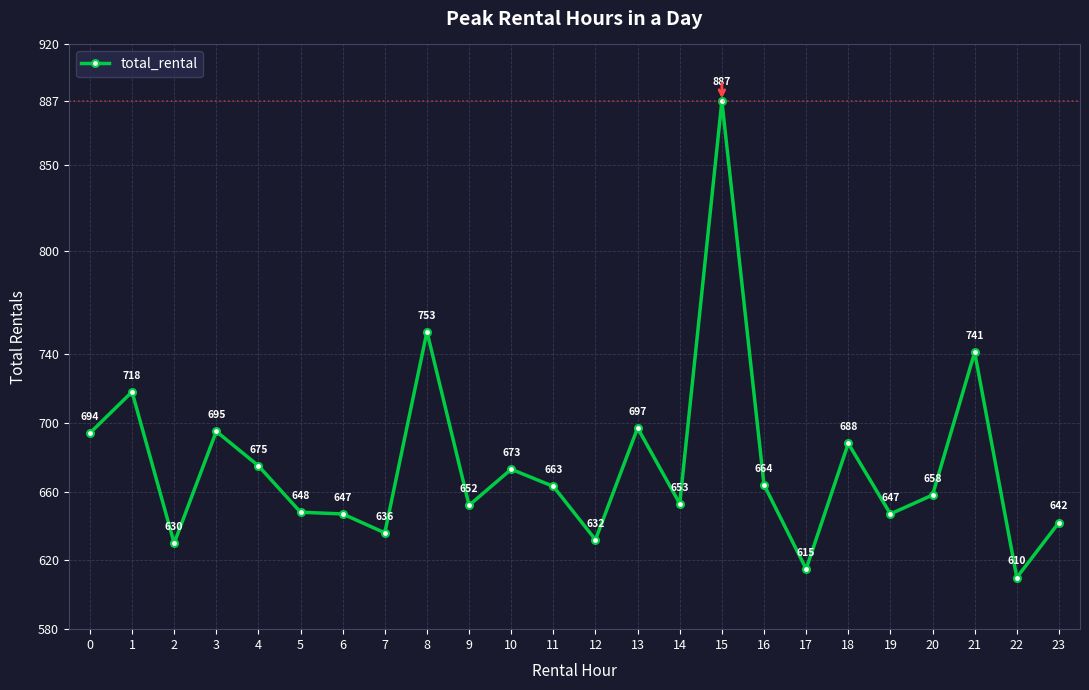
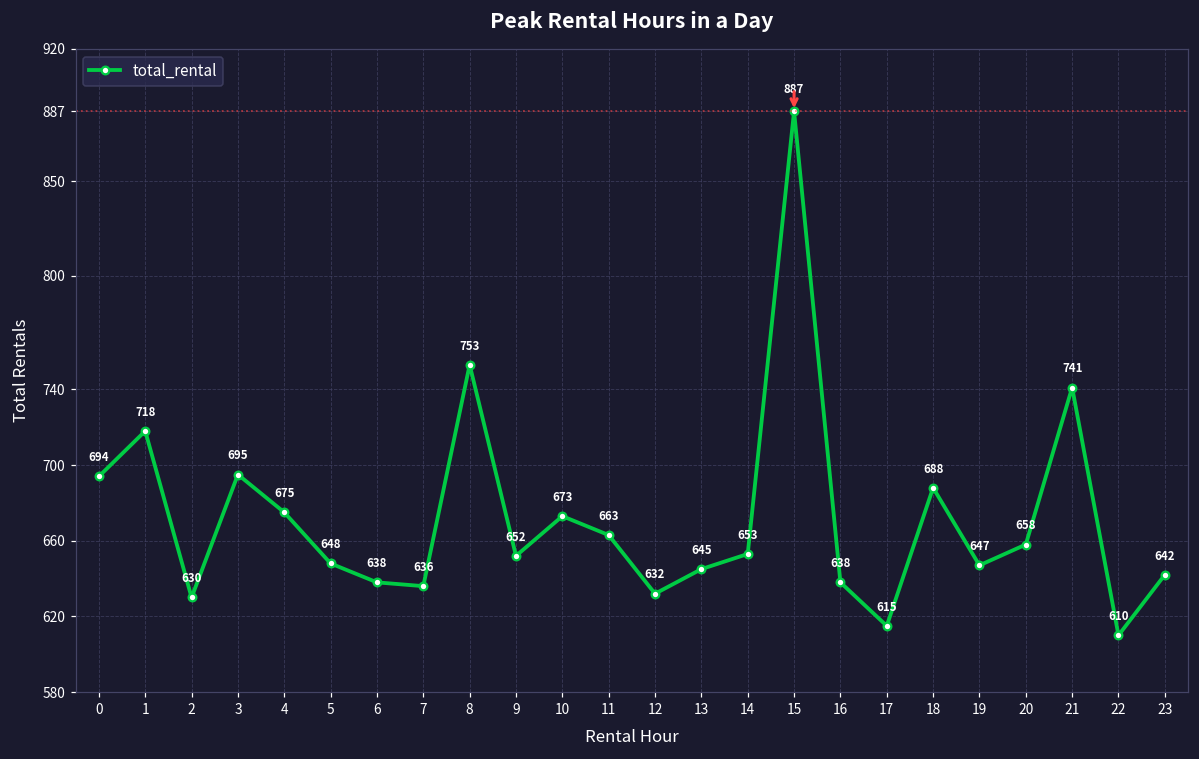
  {
    "0": 694,
    "1": 718,
    "2": 630,
    "3": 695,
    "4": 675,
    "5": 648,
-   "6": 647,
+   "6": 638,
    "7": 636,
    "8": 753,
    "9": 652,
    "10": 673,
    "11": 663,
    "12": 632,
-   "13": 697,
+   "13": 645,
    "14": 653,
    "15": 887,
-   "16": 664,
+   "16": 638,
    "17": 615,
    "18": 688,
    "19": 647,
    "20": 658,
    "21": 741,
    "22": 610,
    "23": 642
  }
